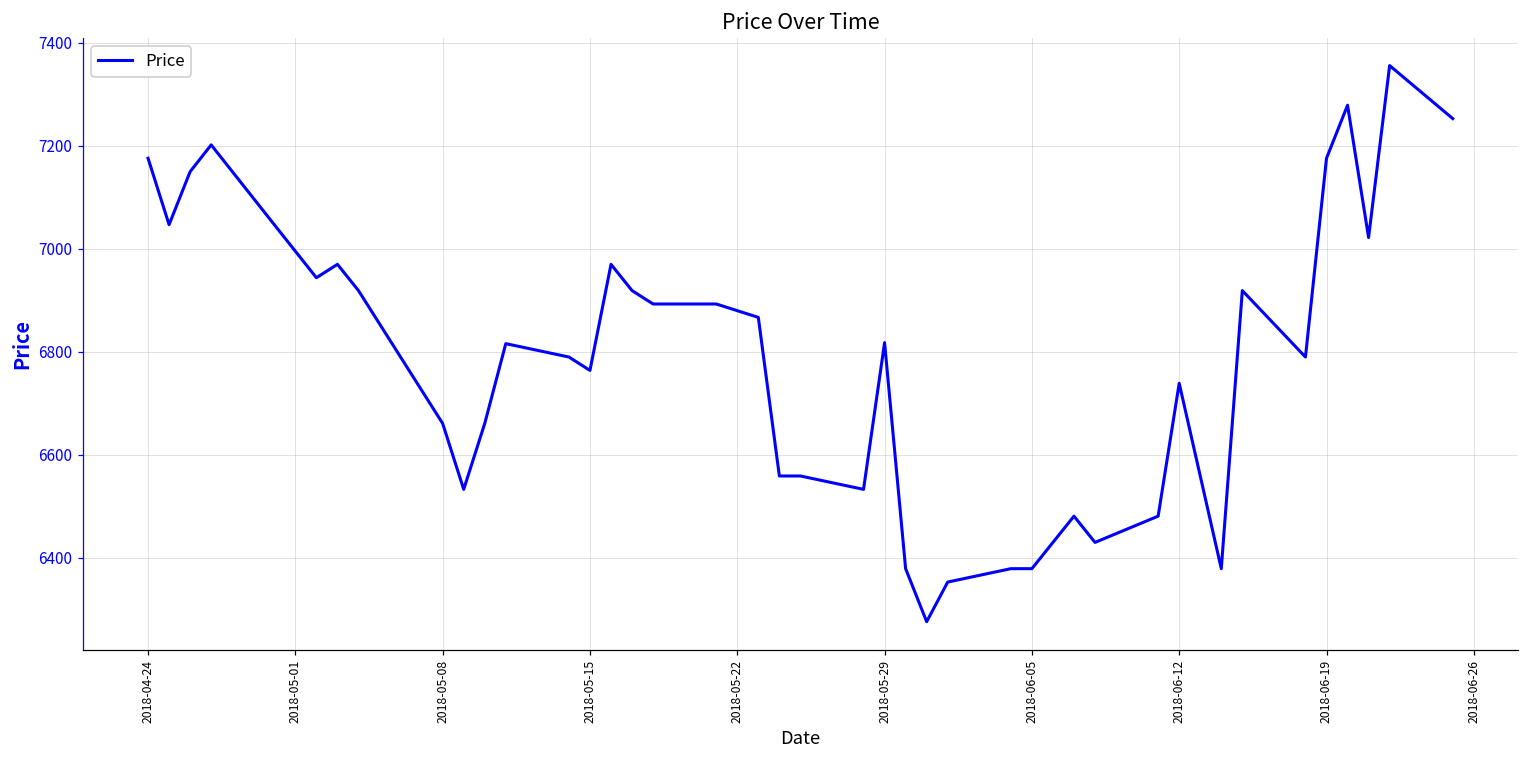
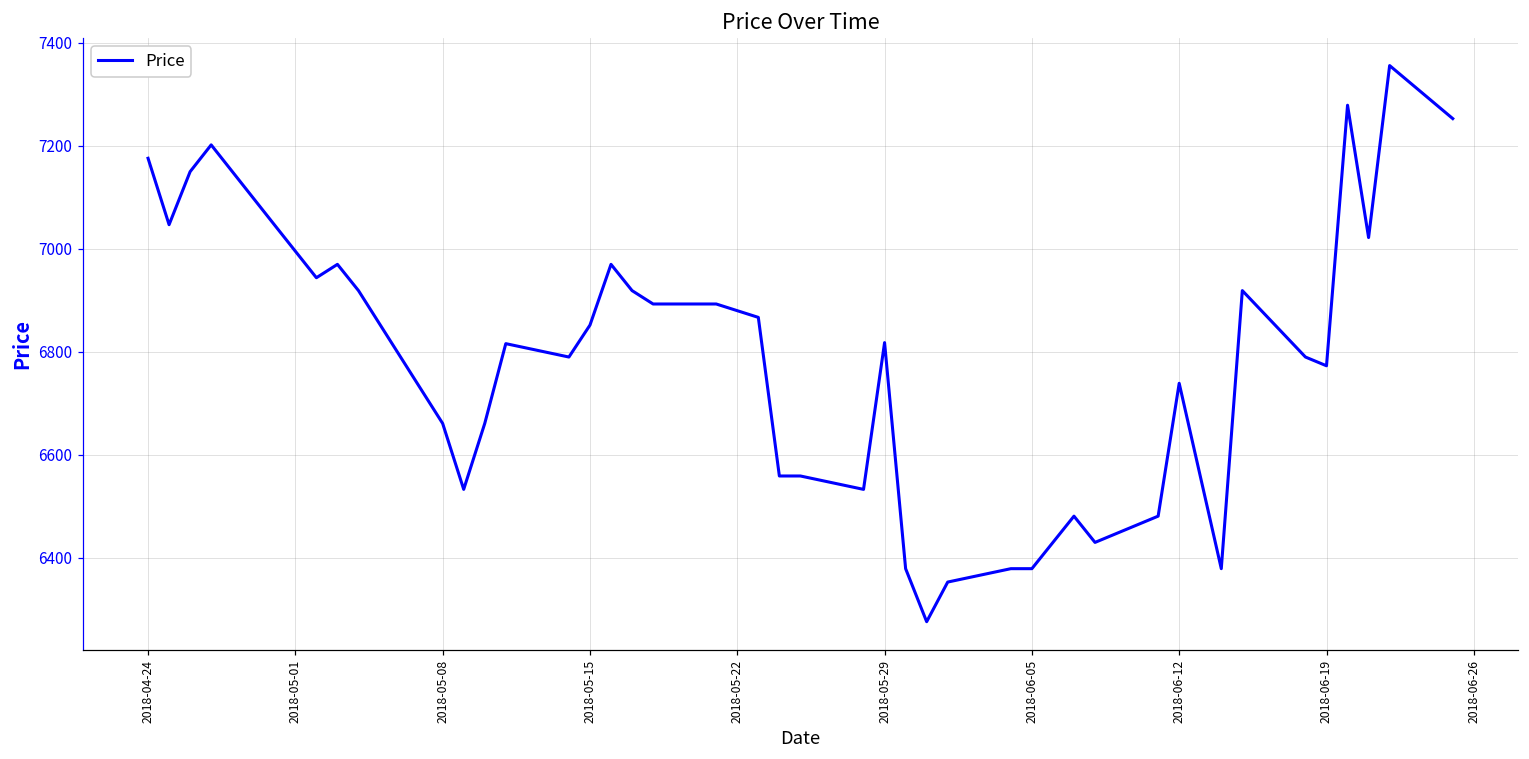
  {
    "2018-04-24": 7180,
    "2018-05-08": 6660,
-   "2018-05-15": 6760,
+   "2018-05-15": 6850,
    "2018-05-29": 6820,
    "2018-06-05": 6380,
    "2018-06-12": 6740,
-   "2018-06-19": 7180
+   "2018-06-19": 6770
  }
